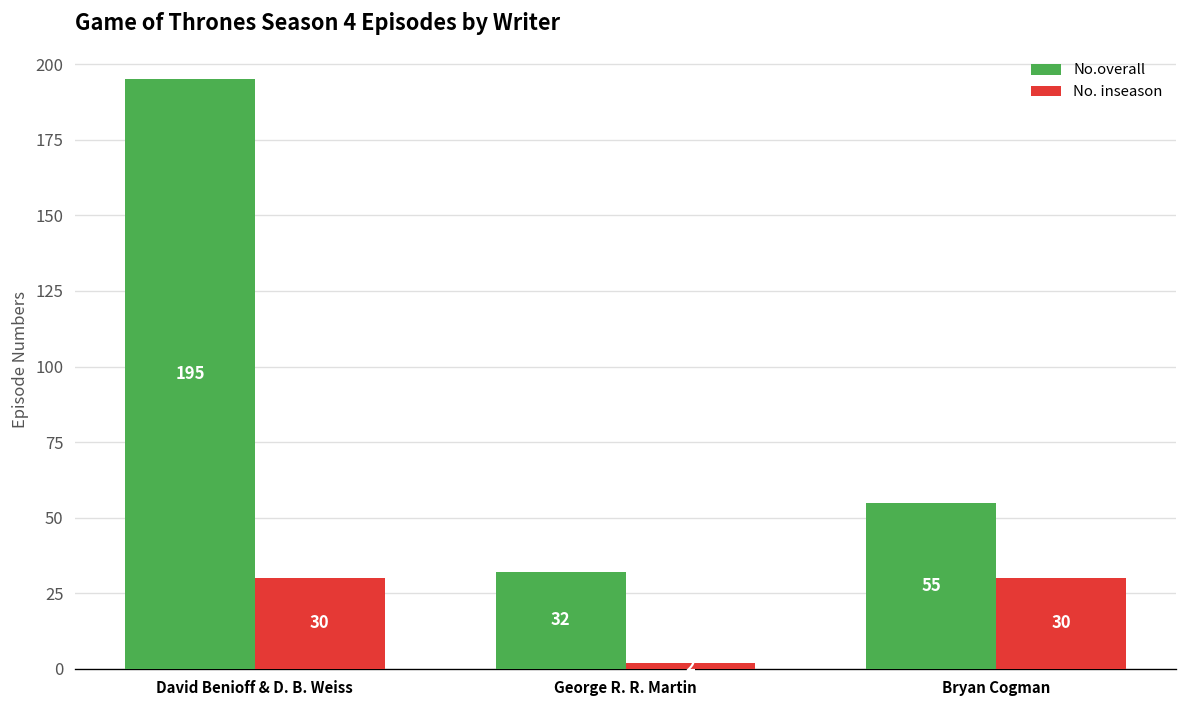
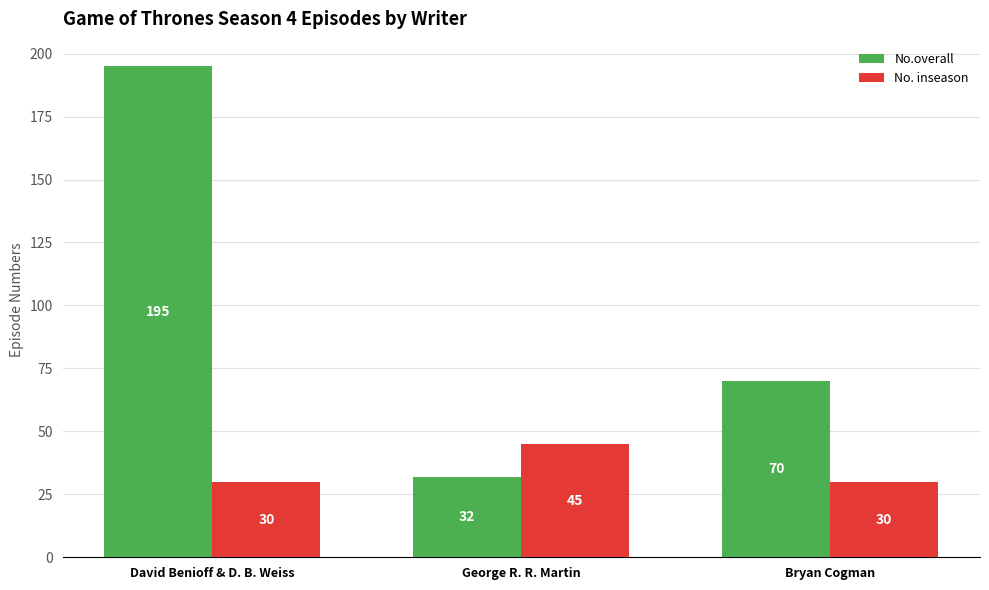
  {
    "No.overall": {
      "David Benioff & D. B. Weiss": 195,
      "George R. R. Martin": 32,
-     "Bryan Cogman": 55
+     "Bryan Cogman": 70
    },
    "No. inseason": {
-     "George R. R. Martin": 2
+     "George R. R. Martin": 45
    }
  }
